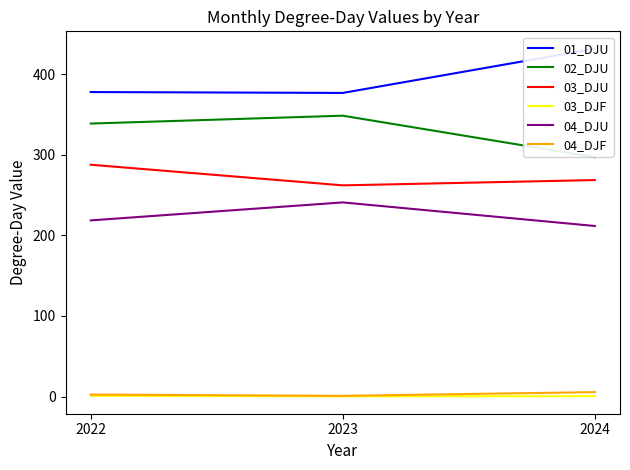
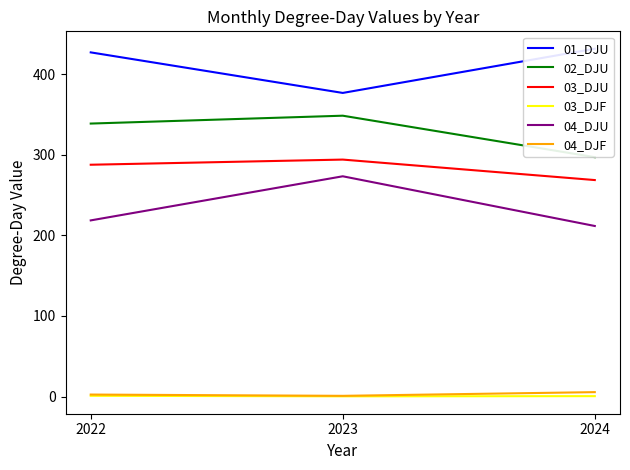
  {
    "01_DJU": {
-     "2022": 380,
+     "2022": 430,
      "2023": 380
    },
    "02_DJU": {
      "2022": 340,
      "2023": 350,
      "2024": 300
    },
    "03_DJU": {
      "2022": 290,
-     "2023": 260,
+     "2023": 290,
      "2024": 270
    },
    "03_DJF": {
      "2024": 0
    },
    "04_DJU": {
      "2022": 220,
-     "2023": 240,
+     "2023": 270,
      "2024": 210
    },
    "04_DJF": {
      "2024": 10
    }
  }
